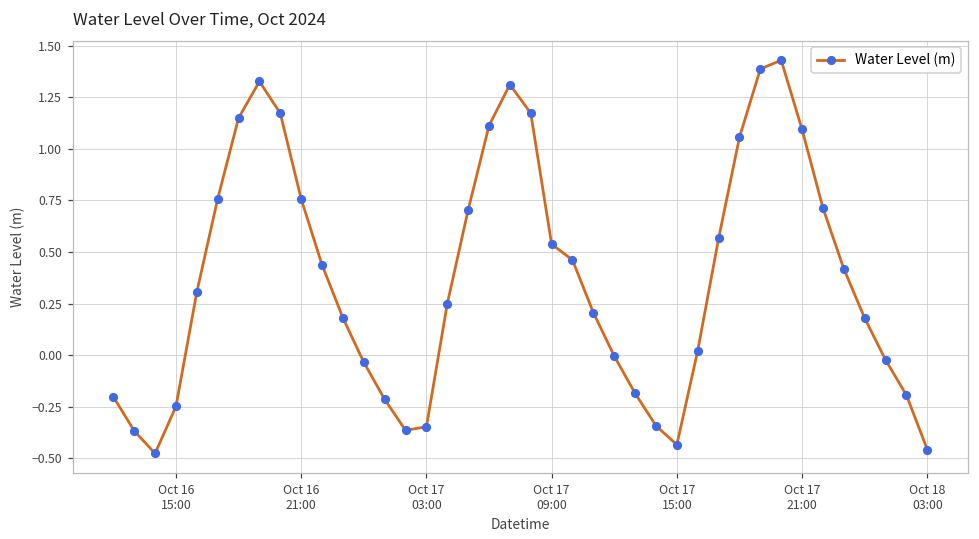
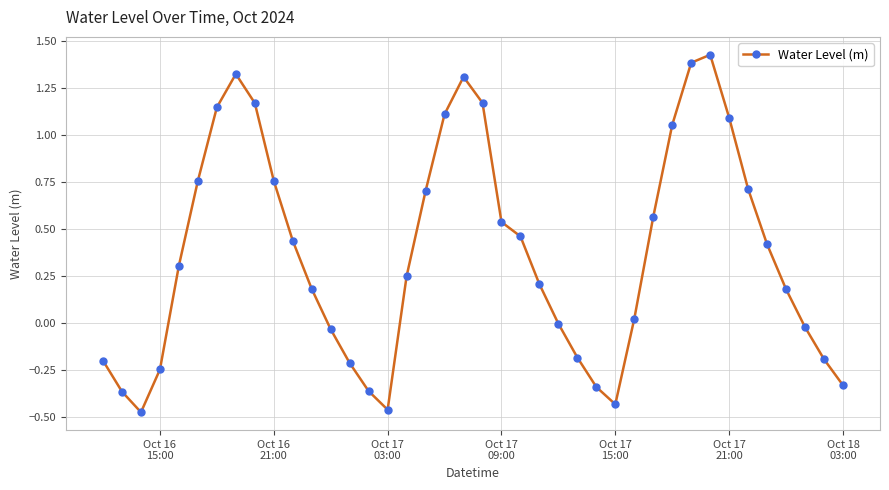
  {
    "Oct 16 15:00": -0.25,
    "Oct 16 21:00": 0.76,
-   "Oct 17 03:00": -0.35,
+   "Oct 17 03:00": -0.46,
    "Oct 17 09:00": 0.54,
    "Oct 17 15:00": -0.43,
    "Oct 17 21:00": 1.09,
-   "Oct 18 03:00": -0.46
+   "Oct 18 03:00": -0.33
  }
